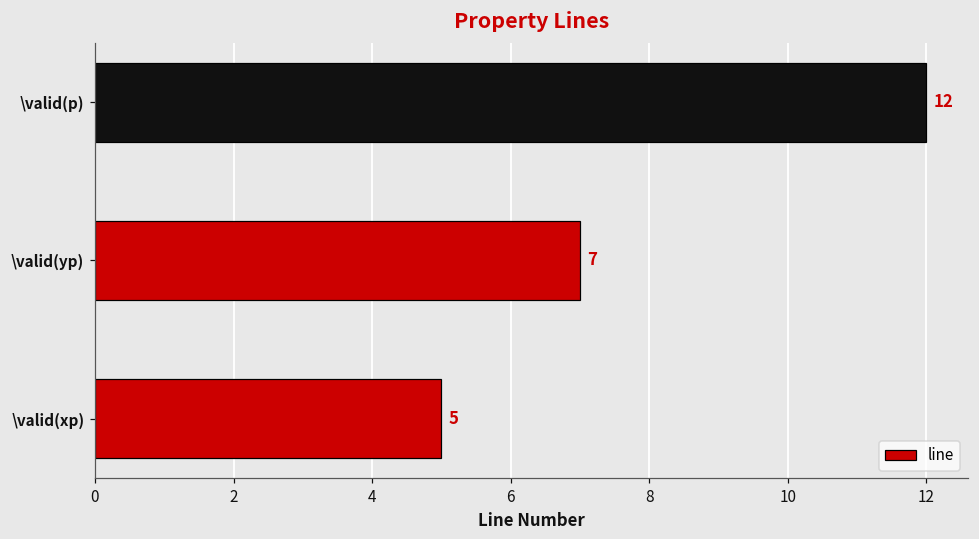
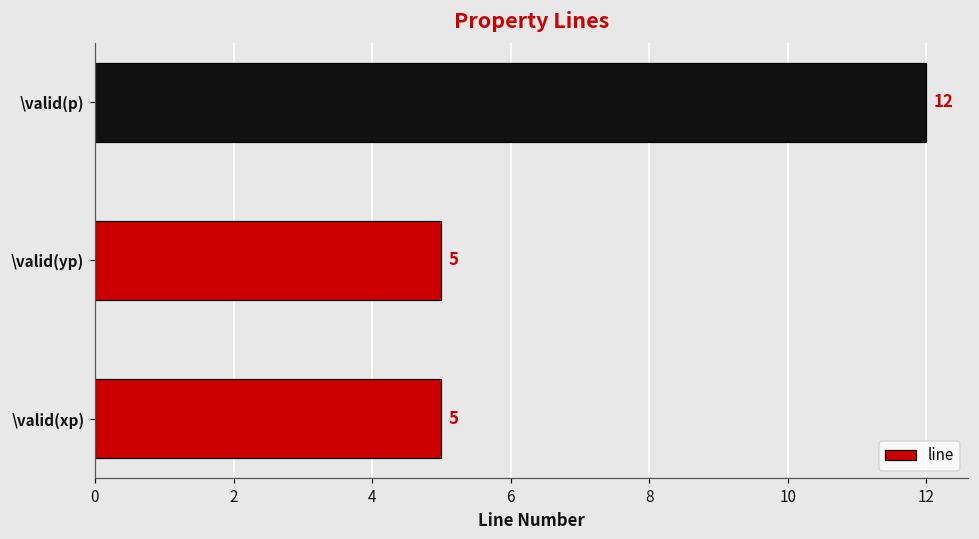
  {
    "\\valid(p)": 12,
-   "\\valid(yp)": 7,
+   "\\valid(yp)": 5,
    "\\valid(xp)": 5
  }
